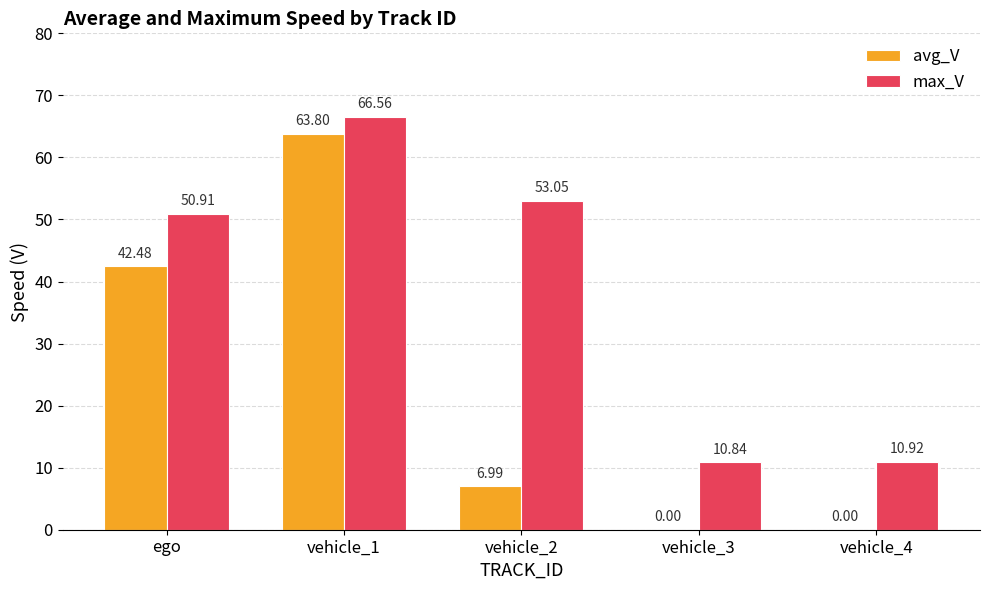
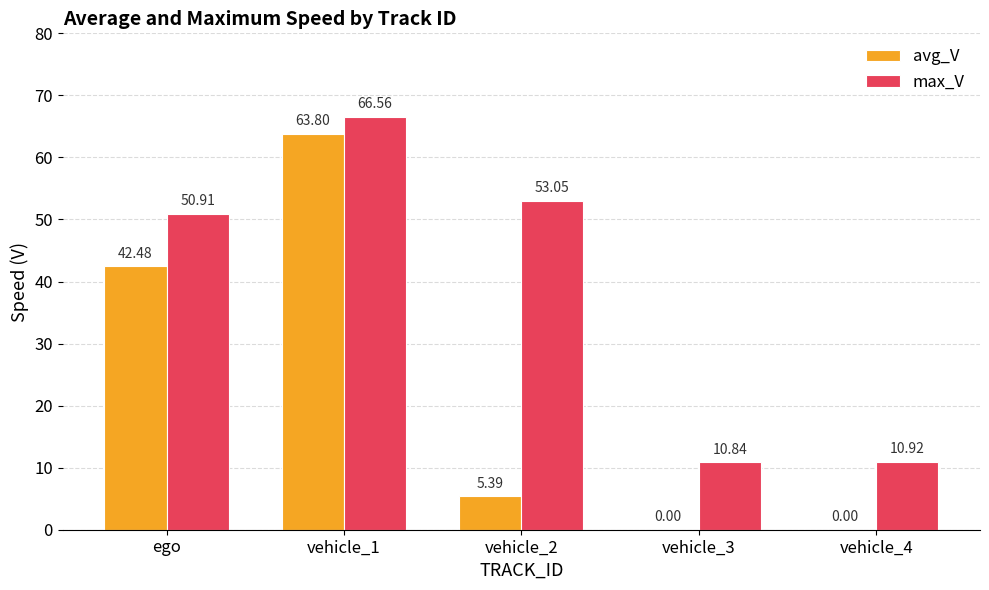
  {
    "avg_V": {
      "ego": 42.48,
      "vehicle_1": 63.80,
-     "vehicle_2": 6.99,
+     "vehicle_2": 5.39,
      "vehicle_3": 0.00,
      "vehicle_4": 0.00
    },
    "max_V": {
      "ego": 50.91,
      "vehicle_1": 66.56,
      "vehicle_2": 53.05,
      "vehicle_3": 10.84,
      "vehicle_4": 10.92
    }
  }
